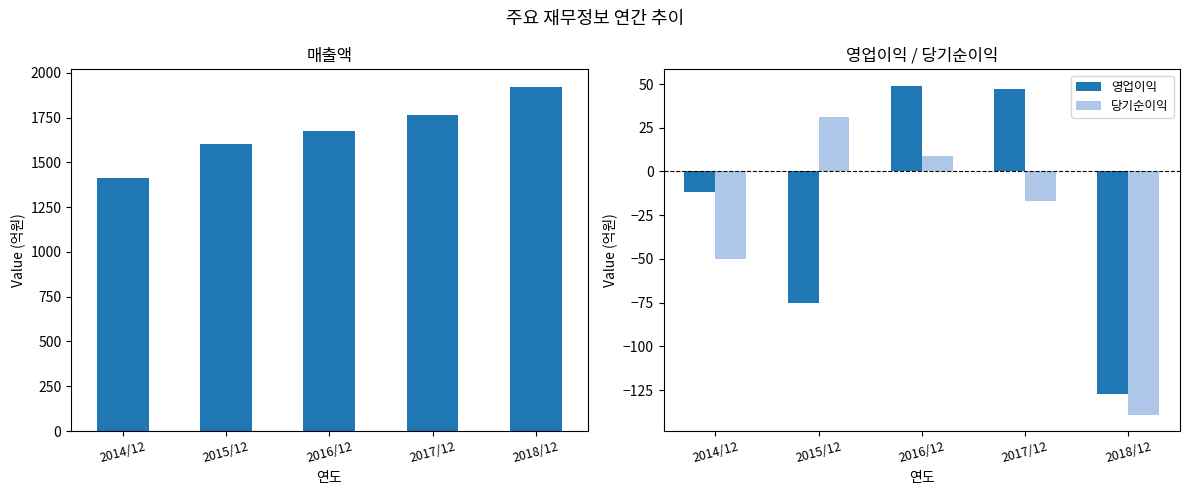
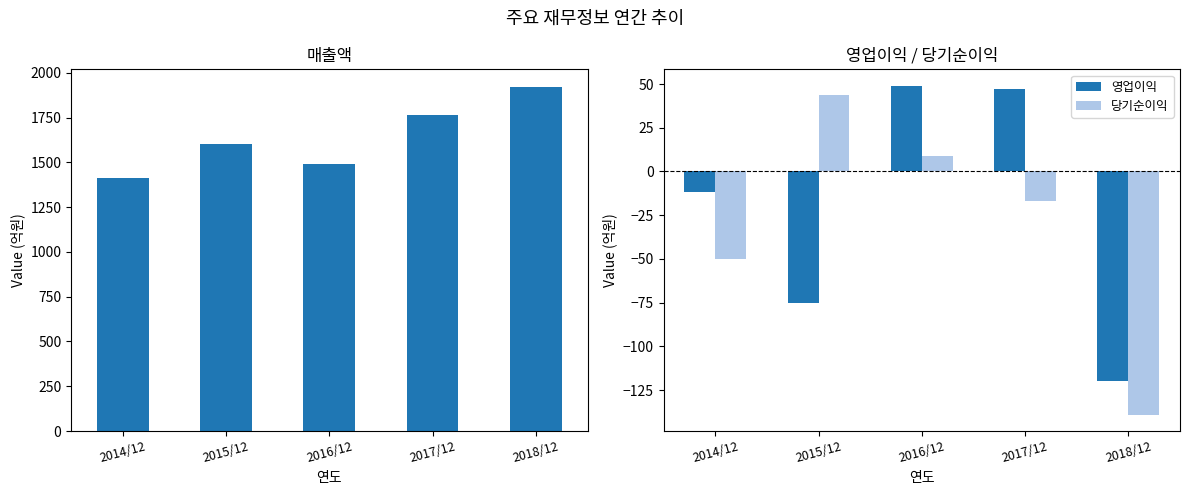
  {
    "매출액": {
      "2014/12": 1410,
      "2015/12": 1600,
-     "2016/12": 1680,
+     "2016/12": 1490,
      "2017/12": 1760,
      "2018/12": 1920
    },
    "영업이익 / 당기순이익": {
      "영업이익": {
        "2014/12": -12,
        "2015/12": -75,
        "2016/12": 49,
        "2017/12": 47,
-       "2018/12": -127
+       "2018/12": -120
      },
      "당기순이익": {
        "2014/12": -50,
-       "2015/12": 31,
+       "2015/12": 44,
        "2016/12": 9,
        "2017/12": -17,
        "2018/12": -139
      }
    }
  }
